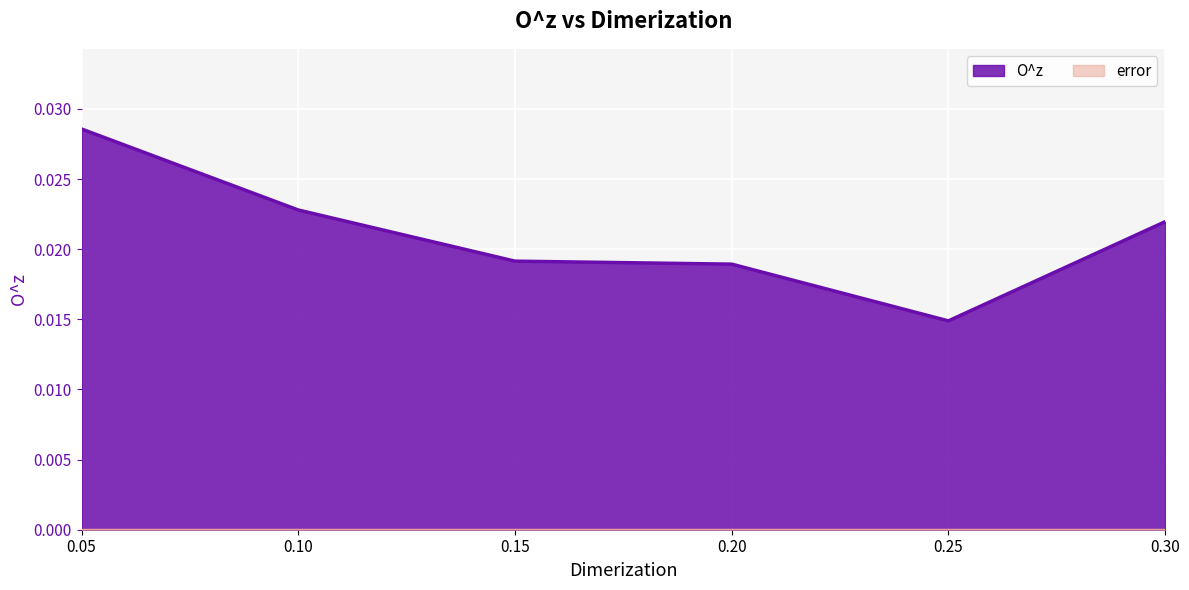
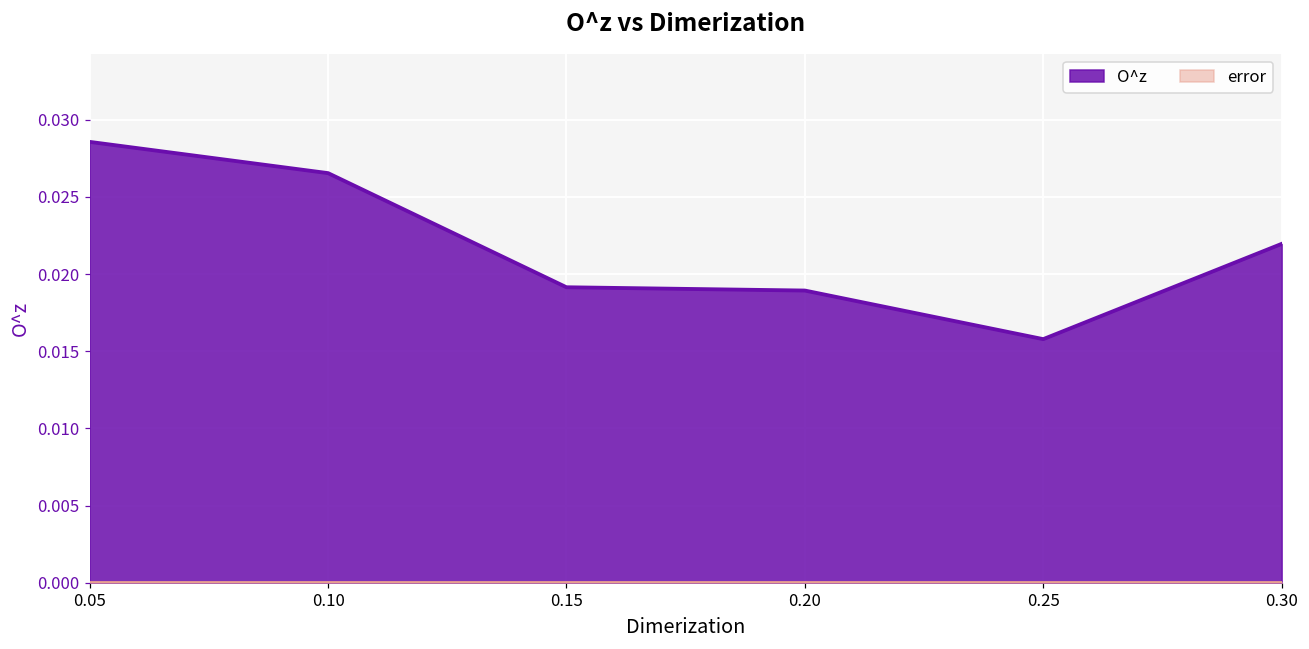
  {
    "O^z": {
      "0.05": 0.0286,
-     "0.10": 0.0228,
+     "0.10": 0.0265,
      "0.15": 0.0191,
      "0.20": 0.0189,
-     "0.25": 0.0149,
+     "0.25": 0.0158,
      "0.30": 0.0220
    },
    "error": {
      "0.05": 0.0000,
      "0.10": 0.0000,
      "0.15": 0.0000,
      "0.20": 0.0000,
      "0.25": 0.0000,
      "0.30": 0.0000
    }
  }
